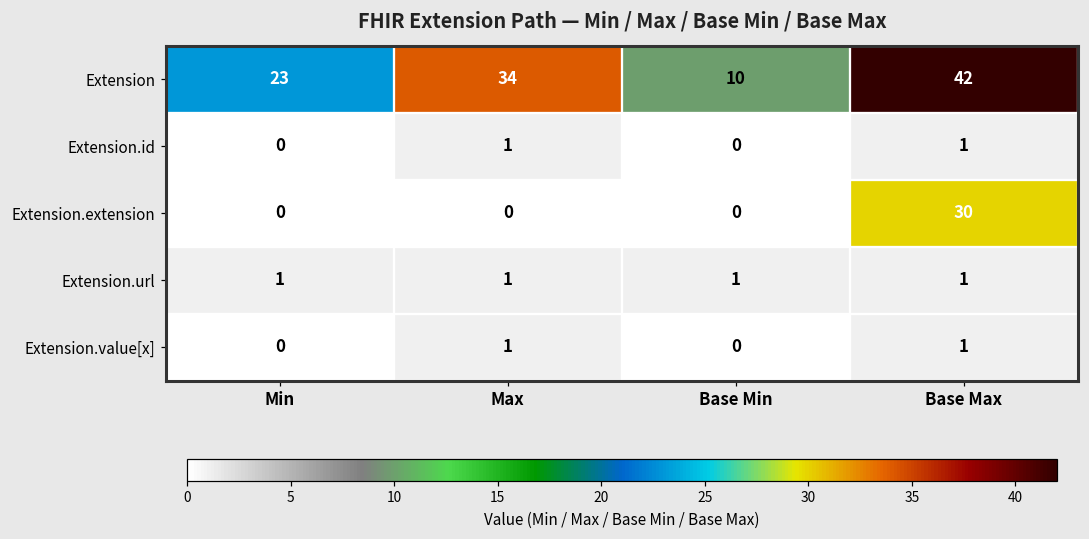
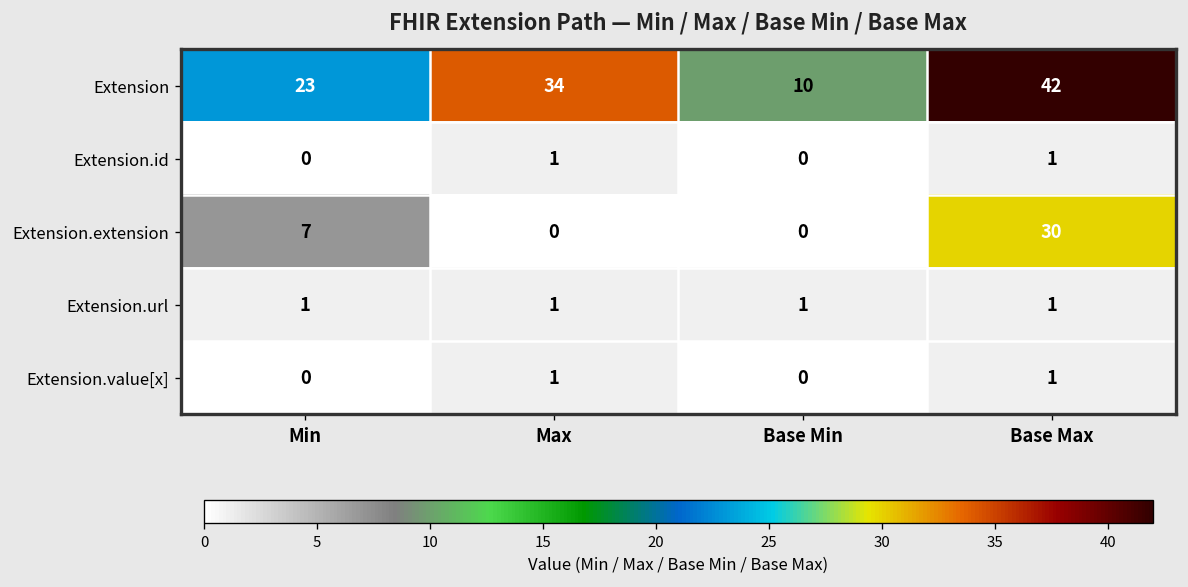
  {
    "Extension": {
      "Min": 23,
      "Max": 34,
      "Base Min": 10,
      "Base Max": 42
    },
    "Extension.id": {
      "Min": 0,
      "Max": 1,
      "Base Min": 0,
      "Base Max": 1
    },
    "Extension.extension": {
-     "Min": 0,
+     "Min": 7,
      "Max": 0,
      "Base Min": 0,
      "Base Max": 30
    },
    "Extension.url": {
      "Min": 1,
      "Max": 1,
      "Base Min": 1,
      "Base Max": 1
    },
    "Extension.value[x]": {
      "Min": 0,
      "Max": 1,
      "Base Min": 0,
      "Base Max": 1
    }
  }
